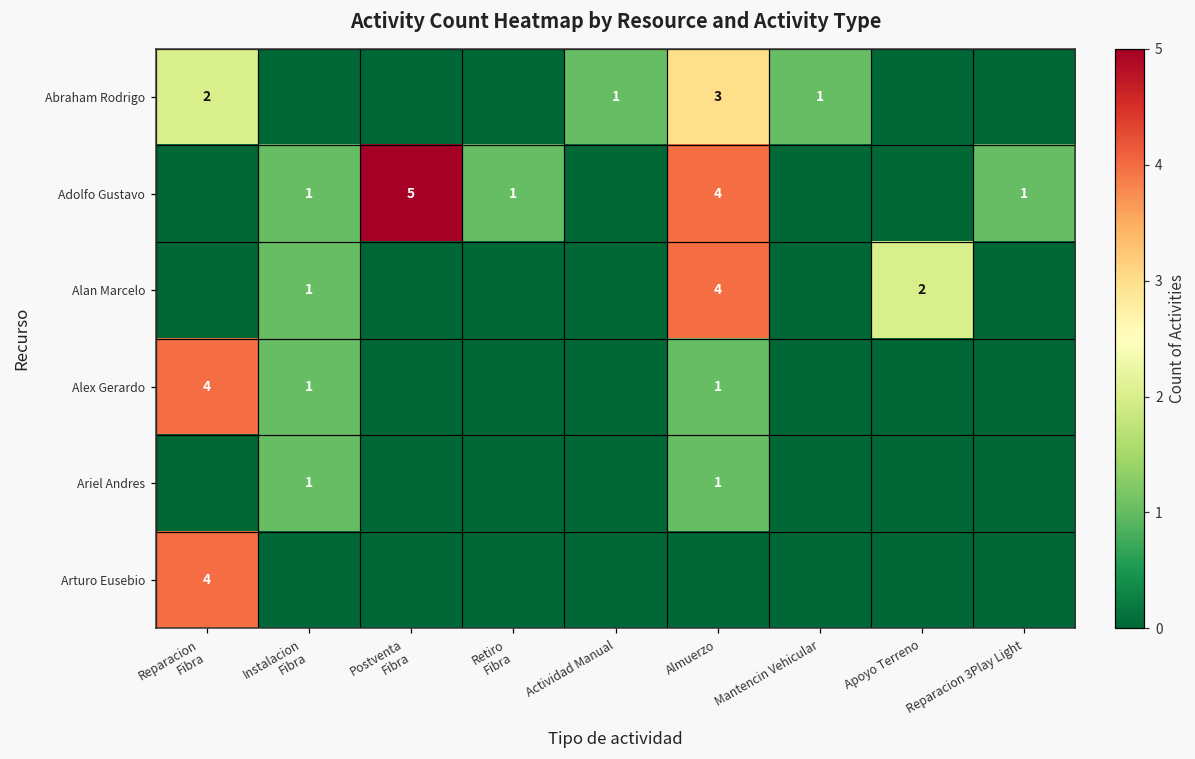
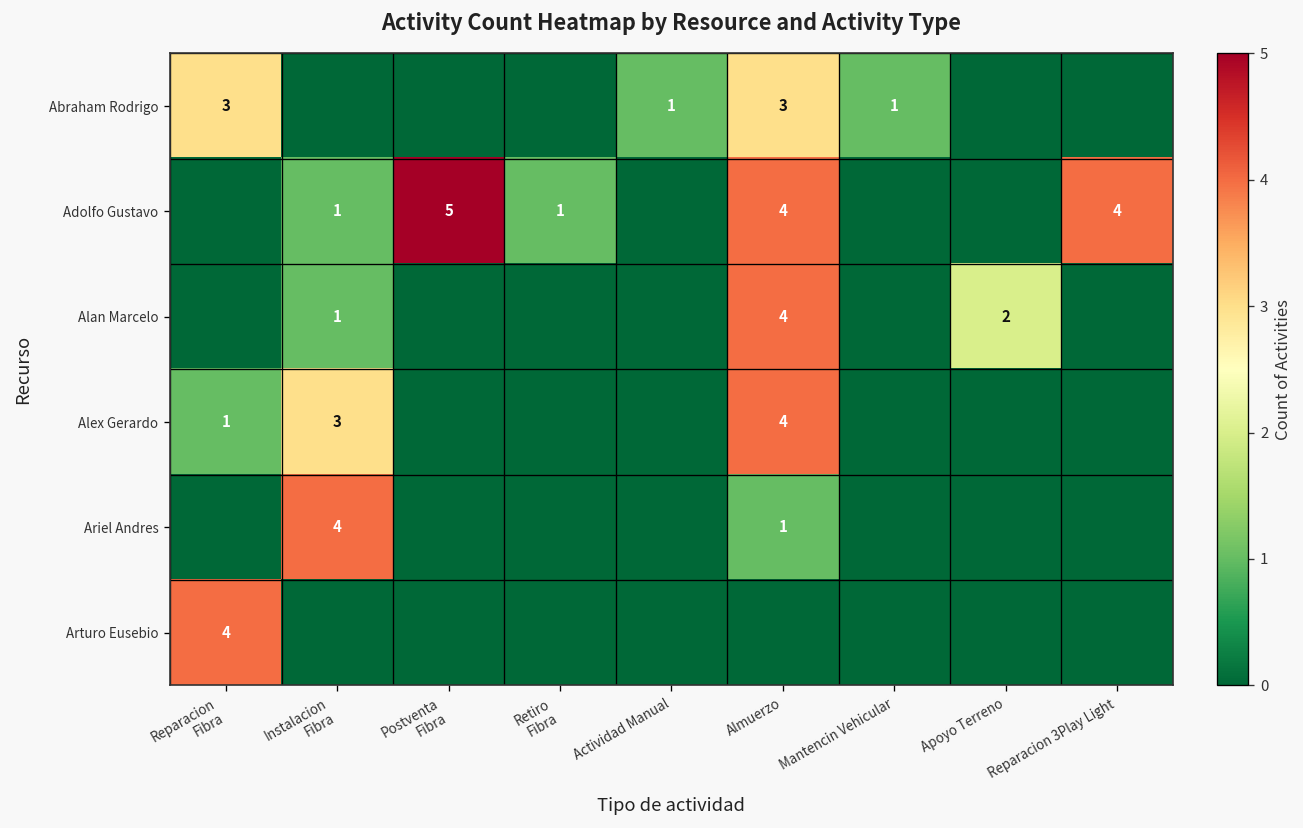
  {
    "Abraham Rodrigo": {
-     "Reparacion Fibra": 2,
+     "Reparacion Fibra": 3,
      "Actividad Manual": 1,
      "Almuerzo": 3,
      "Mantencin Vehicular": 1
    },
    "Adolfo Gustavo": {
      "Instalacion Fibra": 1,
      "Postventa Fibra": 5,
      "Retiro Fibra": 1,
      "Almuerzo": 4,
-     "Reparacion 3Play Light": 1
+     "Reparacion 3Play Light": 4
    },
    "Alan Marcelo": {
      "Instalacion Fibra": 1,
      "Almuerzo": 4,
      "Apoyo Terreno": 2
    },
    "Alex Gerardo": {
-     "Reparacion Fibra": 4,
-     "Instalacion Fibra": 1,
-     "Almuerzo": 1
+     "Reparacion Fibra": 1,
+     "Instalacion Fibra": 3,
+     "Almuerzo": 4
    },
    "Ariel Andres": {
-     "Instalacion Fibra": 1,
+     "Instalacion Fibra": 4,
      "Almuerzo": 1
    },
    "Arturo Eusebio": {
      "Reparacion Fibra": 4
    }
  }
